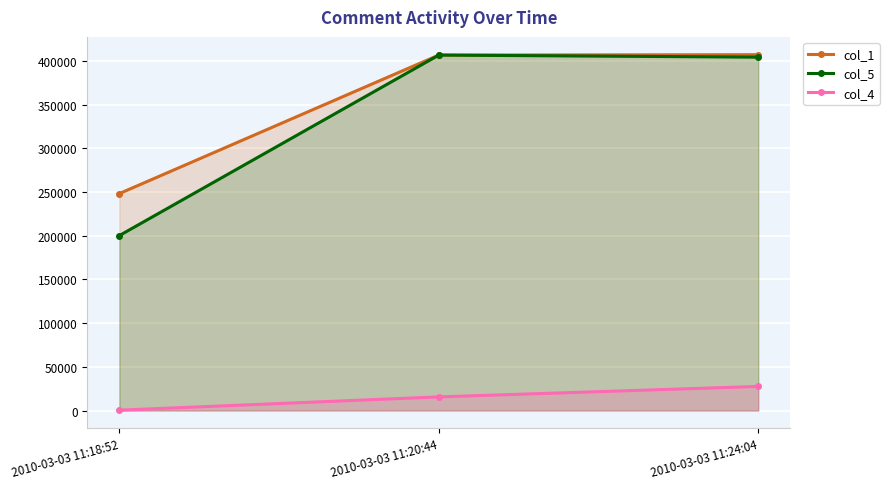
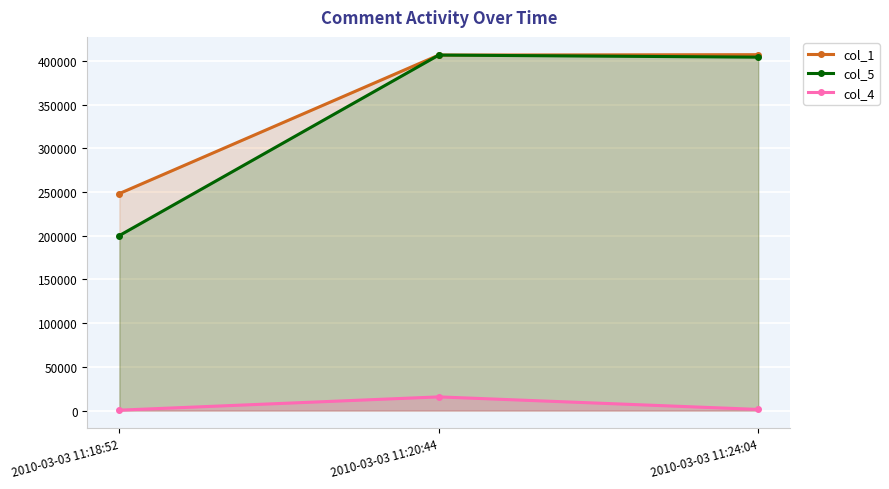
  {
    "col_1": {
      "2010-03-03 11:18:52": 250000
    },
    "col_5": {
      "2010-03-03 11:18:52": 200000
    },
    "col_4": {
      "2010-03-03 11:18:52": 0,
      "2010-03-03 11:20:44": 20000,
-     "2010-03-03 11:24:04": 30000
+     "2010-03-03 11:24:04": 0
    }
  }
